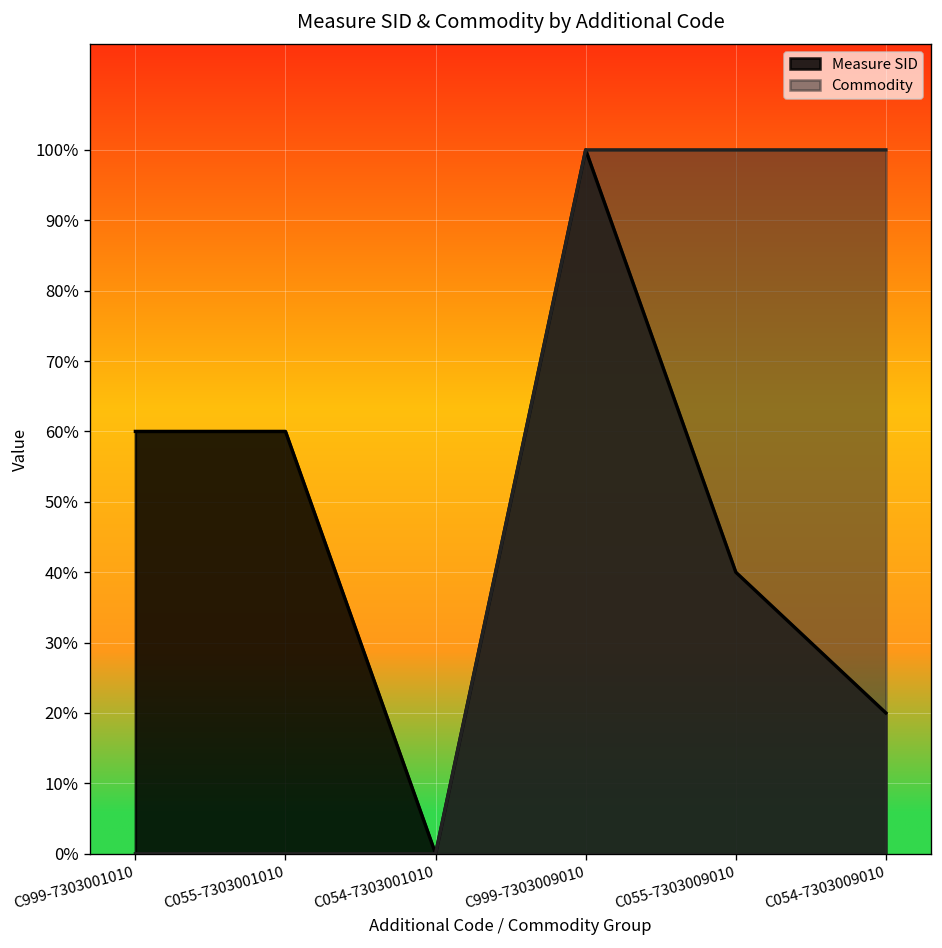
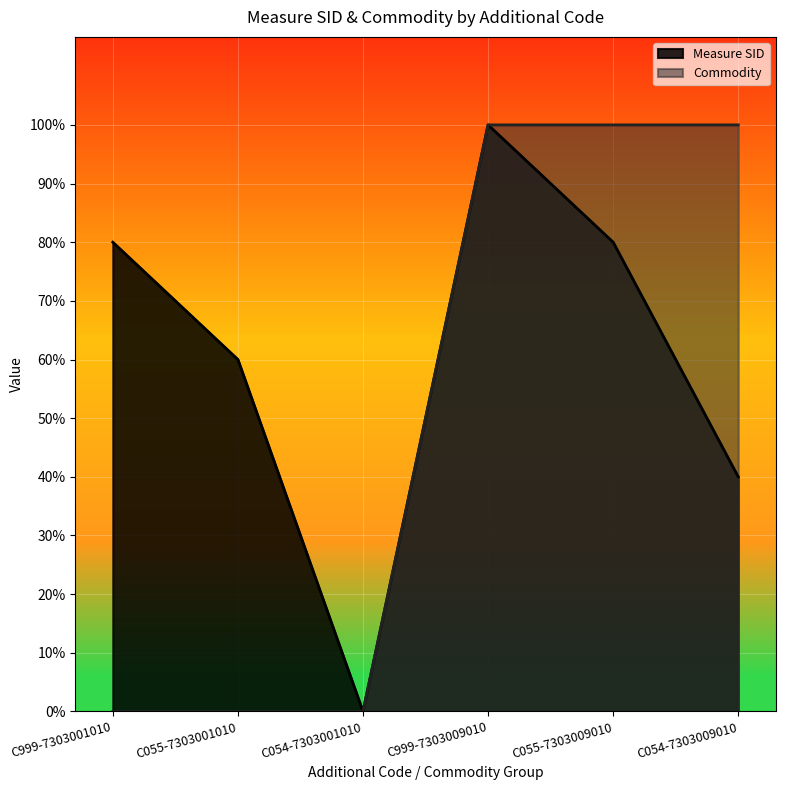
  {
    "Measure SID": {
-     "C999-7303001010": "60%",
+     "C999-7303001010": "80%",
      "C055-7303001010": "60%",
-     "C055-7303009010": "40%",
-     "C054-7303009010": "20%"
+     "C055-7303009010": "80%",
+     "C054-7303009010": "40%"
    },
    "Commodity": {
      "C999-7303001010": "0%",
      "C055-7303001010": "0%",
      "C055-7303009010": "100%",
      "C054-7303009010": "100%"
    }
  }
